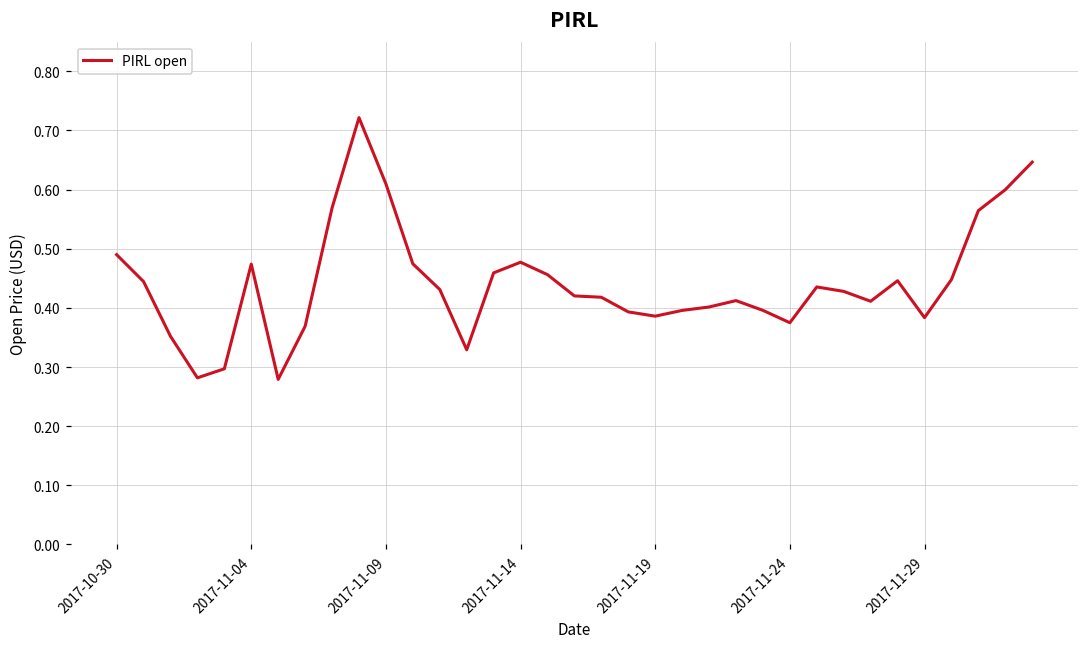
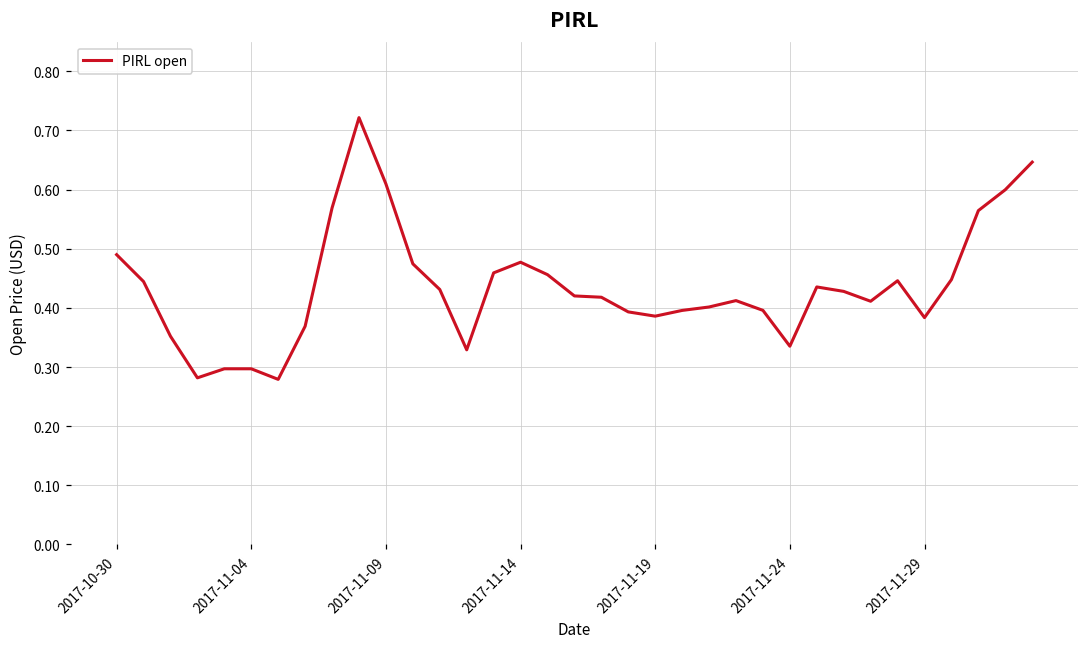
  {
    "2017-10-30": 0.49,
-   "2017-11-04": 0.47,
+   "2017-11-04": 0.30,
    "2017-11-09": 0.61,
    "2017-11-14": 0.48,
    "2017-11-19": 0.39,
-   "2017-11-24": 0.37,
+   "2017-11-24": 0.34,
    "2017-11-29": 0.38
  }
